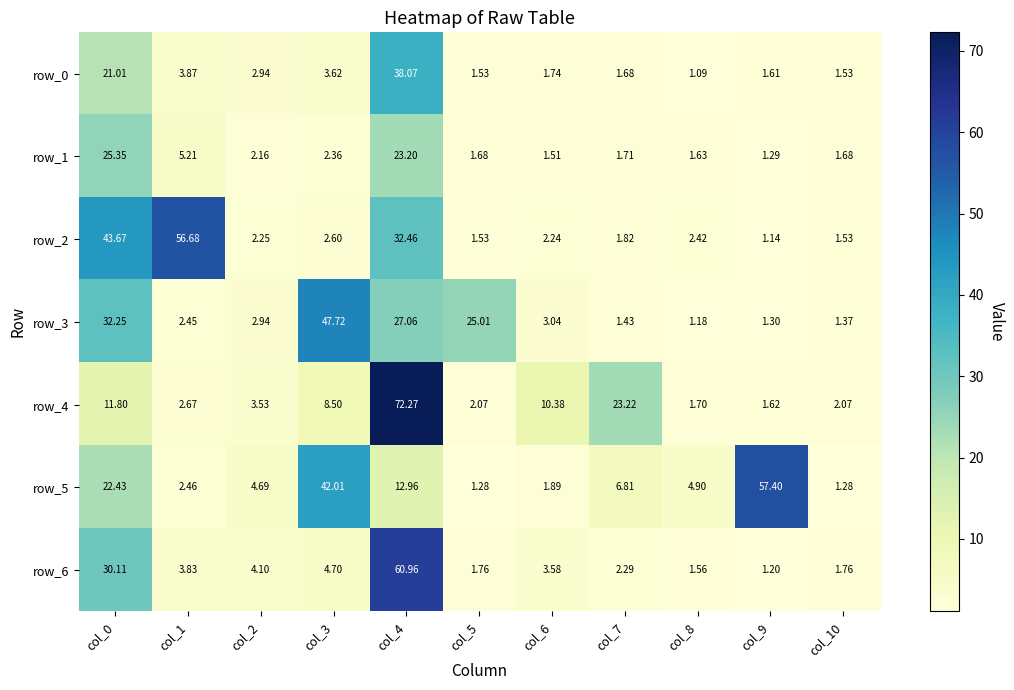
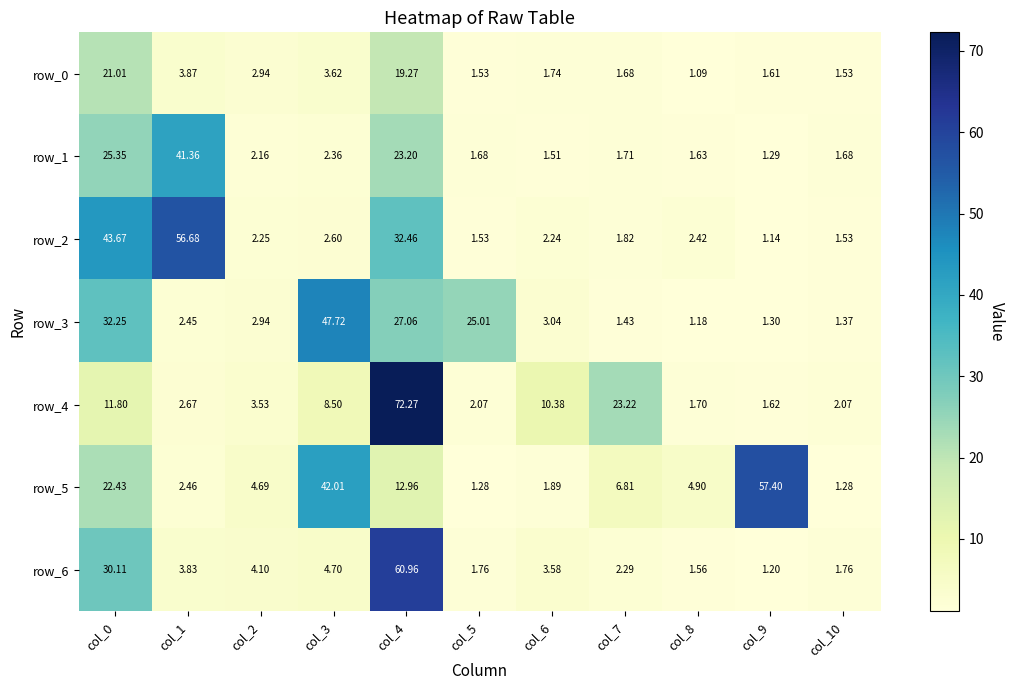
  {
    "row_0": {
      "col_0": 21.01,
      "col_1": 3.87,
      "col_2": 2.94,
      "col_3": 3.62,
-     "col_4": 38.07,
+     "col_4": 19.27,
      "col_5": 1.53,
      "col_6": 1.74,
      "col_7": 1.68,
      "col_8": 1.09,
      "col_9": 1.61,
      "col_10": 1.53
    },
    "row_1": {
      "col_0": 25.35,
-     "col_1": 5.21,
+     "col_1": 41.36,
      "col_2": 2.16,
      "col_3": 2.36,
      "col_4": 23.20,
      "col_5": 1.68,
      "col_6": 1.51,
      "col_7": 1.71,
      "col_8": 1.63,
      "col_9": 1.29,
      "col_10": 1.68
    },
    "row_2": {
      "col_0": 43.67,
      "col_1": 56.68,
      "col_2": 2.25,
      "col_3": 2.60,
      "col_4": 32.46,
      "col_5": 1.53,
      "col_6": 2.24,
      "col_7": 1.82,
      "col_8": 2.42,
      "col_9": 1.14,
      "col_10": 1.53
    },
    "row_3": {
      "col_0": 32.25,
      "col_1": 2.45,
      "col_2": 2.94,
      "col_3": 47.72,
      "col_4": 27.06,
      "col_5": 25.01,
      "col_6": 3.04,
      "col_7": 1.43,
      "col_8": 1.18,
      "col_9": 1.30,
      "col_10": 1.37
    },
    "row_4": {
      "col_0": 11.80,
      "col_1": 2.67,
      "col_2": 3.53,
      "col_3": 8.50,
      "col_4": 72.27,
      "col_5": 2.07,
      "col_6": 10.38,
      "col_7": 23.22,
      "col_8": 1.70,
      "col_9": 1.62,
      "col_10": 2.07
    },
    "row_5": {
      "col_0": 22.43,
      "col_1": 2.46,
      "col_2": 4.69,
      "col_3": 42.01,
      "col_4": 12.96,
      "col_5": 1.28,
      "col_6": 1.89,
      "col_7": 6.81,
      "col_8": 4.90,
      "col_9": 57.40,
      "col_10": 1.28
    },
    "row_6": {
      "col_0": 30.11,
      "col_1": 3.83,
      "col_2": 4.10,
      "col_3": 4.70,
      "col_4": 60.96,
      "col_5": 1.76,
      "col_6": 3.58,
      "col_7": 2.29,
      "col_8": 1.56,
      "col_9": 1.20,
      "col_10": 1.76
    }
  }
